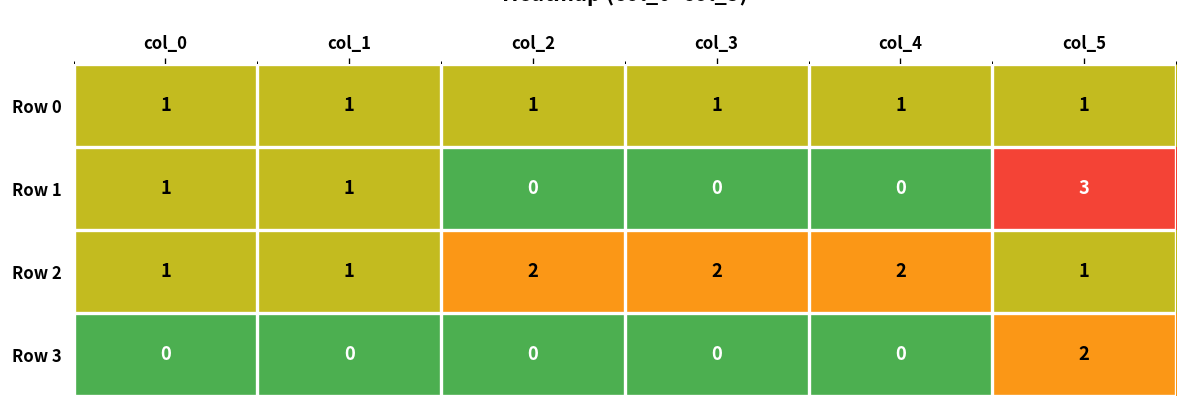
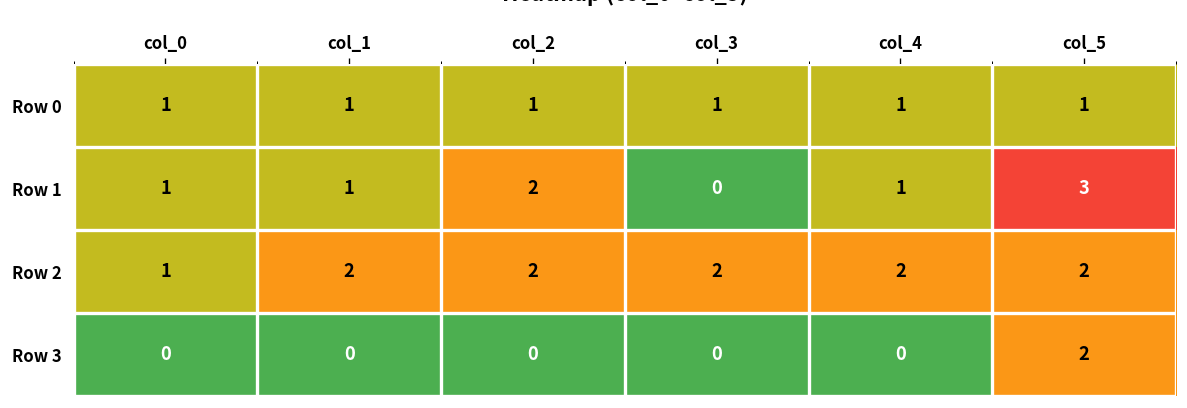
  {
    "Row 0": {
      "col_0": 1,
      "col_1": 1,
      "col_2": 1,
      "col_3": 1,
      "col_4": 1,
      "col_5": 1
    },
    "Row 1": {
      "col_0": 1,
      "col_1": 1,
-     "col_2": 0,
+     "col_2": 2,
      "col_3": 0,
-     "col_4": 0,
+     "col_4": 1,
      "col_5": 3
    },
    "Row 2": {
      "col_0": 1,
-     "col_1": 1,
+     "col_1": 2,
      "col_2": 2,
      "col_3": 2,
      "col_4": 2,
-     "col_5": 1
+     "col_5": 2
    },
    "Row 3": {
      "col_0": 0,
      "col_1": 0,
      "col_2": 0,
      "col_3": 0,
      "col_4": 0,
      "col_5": 2
    }
  }
